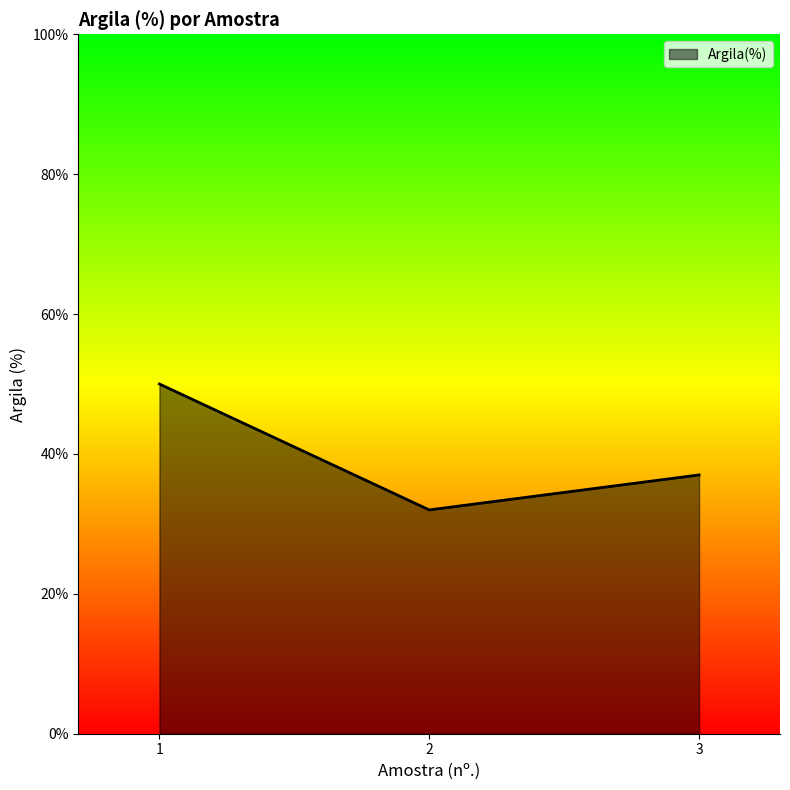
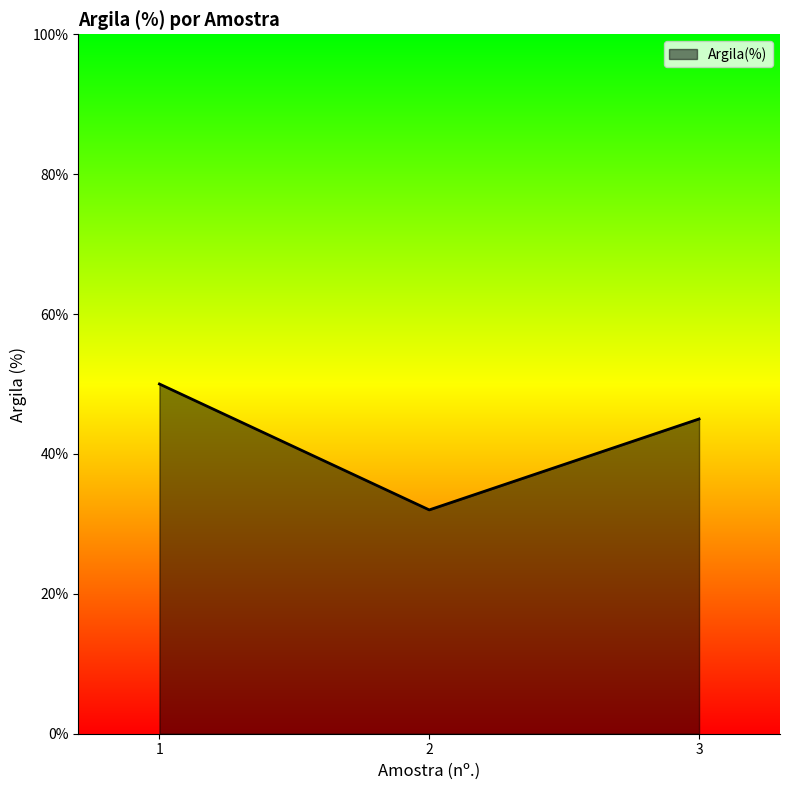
  {
    "1": "50%",
    "2": "32%",
-   "3": "37%"
+   "3": "45%"
  }
